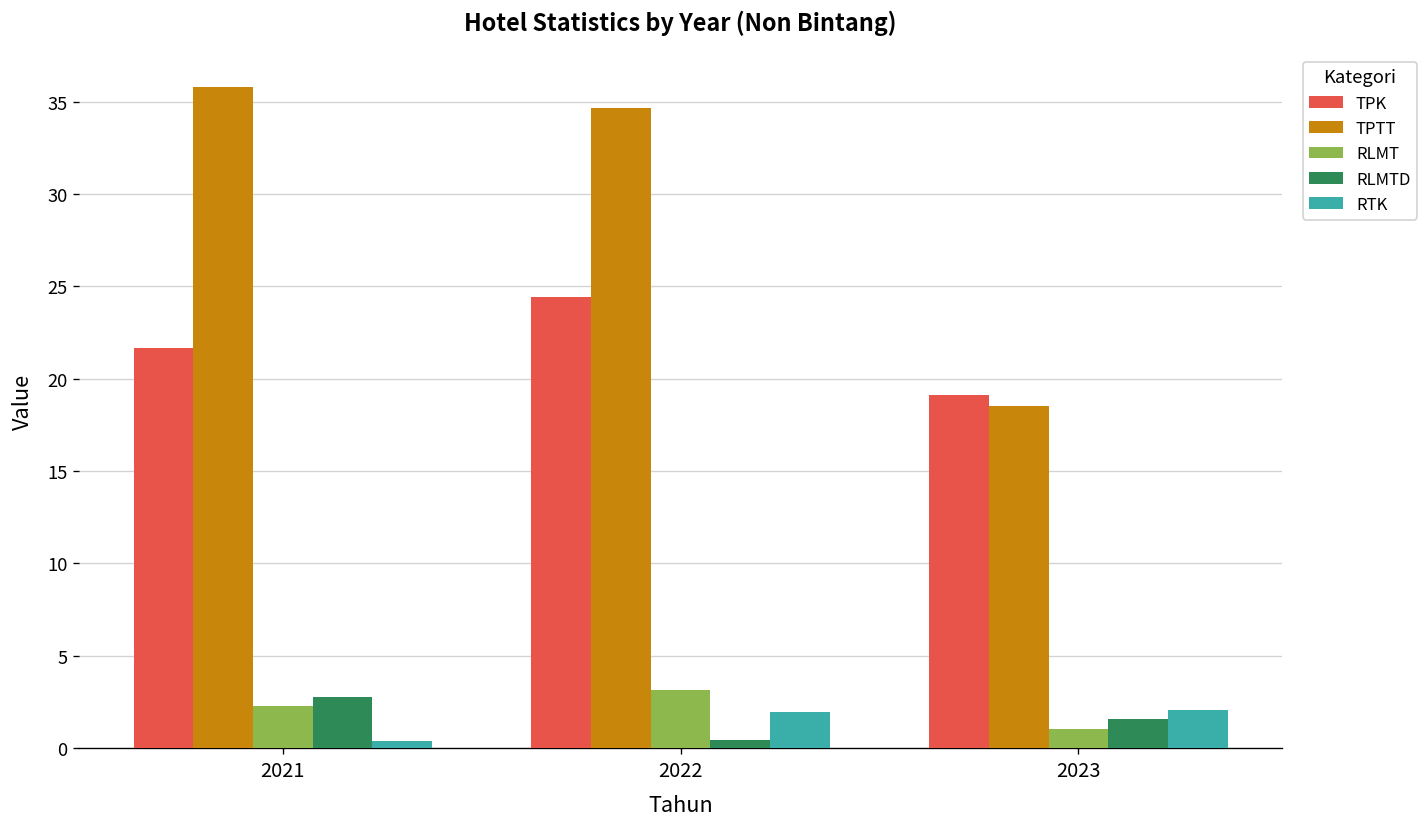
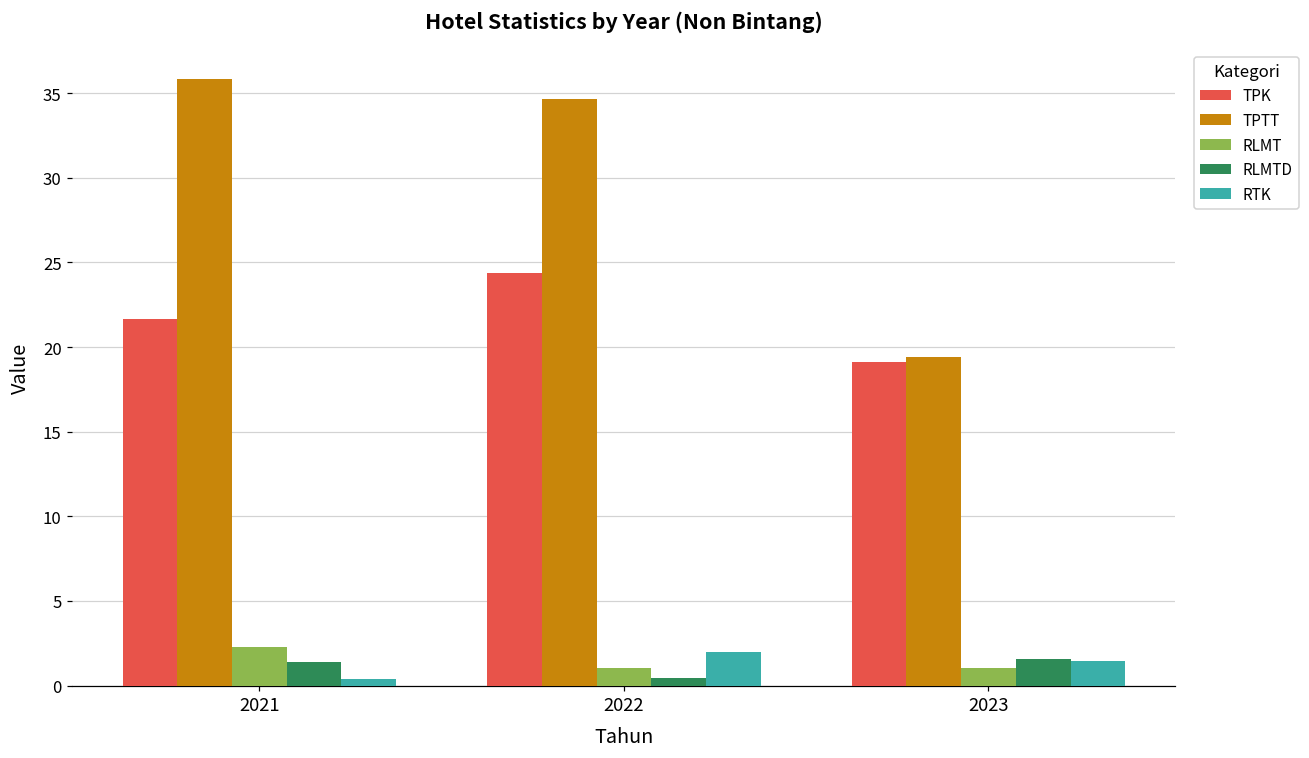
  {
    "TPK": {
      "2021": 21.7,
      "2022": 24.4,
      "2023": 19.1
    },
    "TPTT": {
      "2021": 35.8,
      "2022": 34.6,
-     "2023": 18.5
+     "2023": 19.4
    },
    "RLMT": {
      "2021": 2.3,
-     "2022": 3.1,
+     "2022": 1.0,
      "2023": 1.0
    },
    "RLMTD": {
-     "2021": 2.8,
+     "2021": 1.4,
      "2022": 0.5,
      "2023": 1.6
    },
    "RTK": {
      "2021": 0.4,
      "2022": 2.0,
-     "2023": 2.0
+     "2023": 1.5
    }
  }
